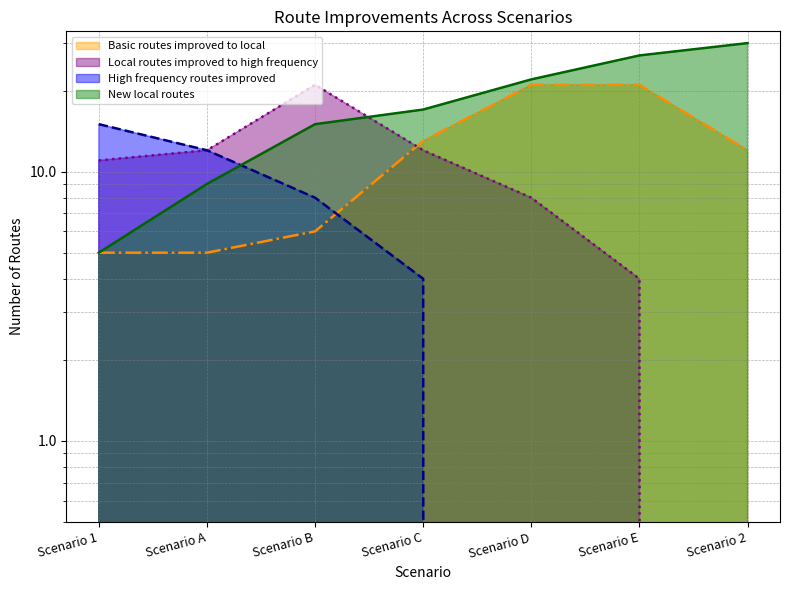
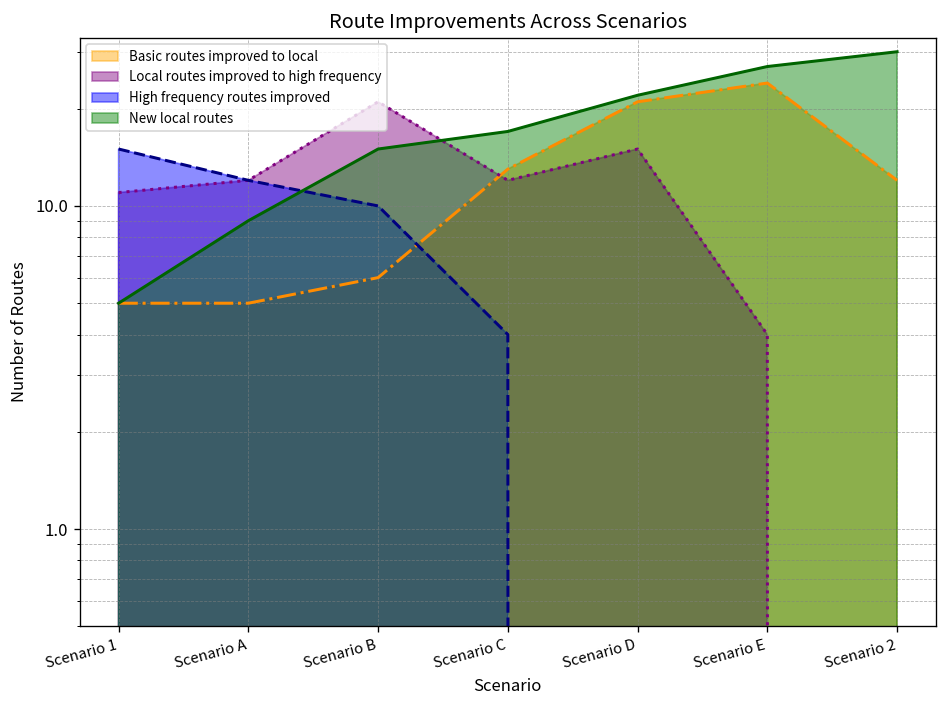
  {
    "Basic routes improved to local": {
      "Scenario A": 5,
      "Scenario B": 6,
      "Scenario C": 13,
      "Scenario D": 21,
-     "Scenario E": 21,
+     "Scenario E": 24,
      "Scenario 2": 12
    },
    "Local routes improved to high frequency": {
      "Scenario 1": 11,
      "Scenario C": 12,
-     "Scenario D": 8,
+     "Scenario D": 15,
      "Scenario E": 4
    },
    "High frequency routes improved": {
      "Scenario 1": 15,
-     "Scenario B": 8,
+     "Scenario B": 10,
      "Scenario C": 4
    },
    "New local routes": {
      "Scenario A": 9,
      "Scenario B": 15,
      "Scenario C": 17,
      "Scenario D": 22,
      "Scenario E": 27,
      "Scenario 2": 30
    }
  }
